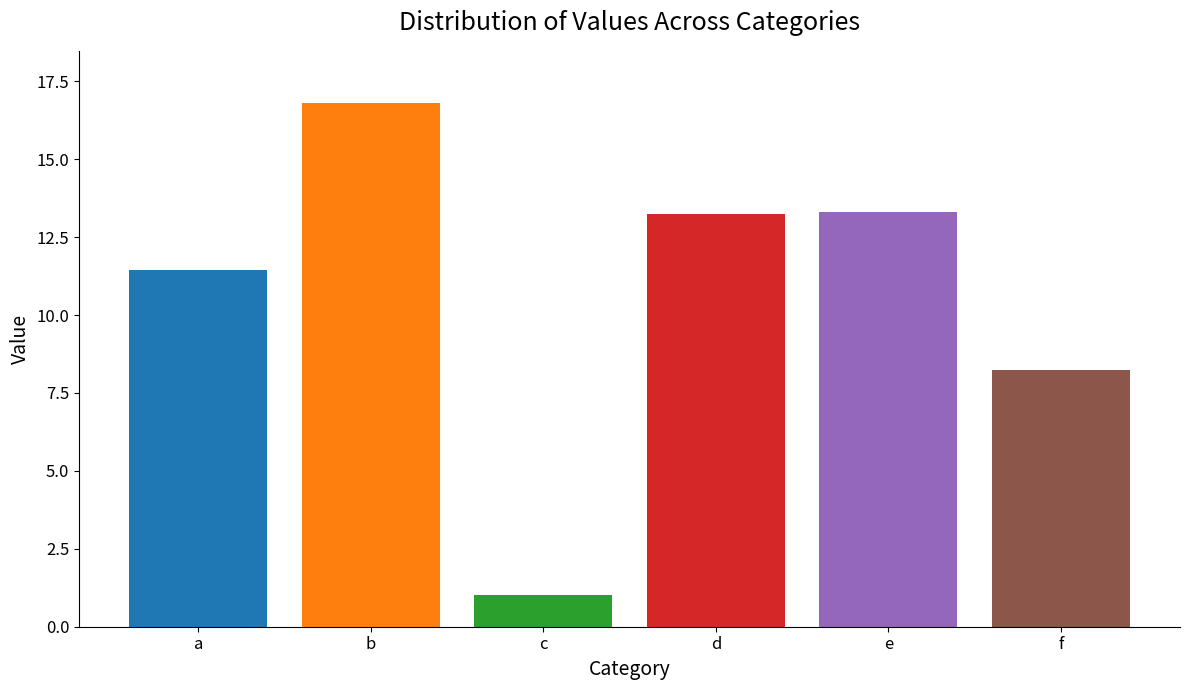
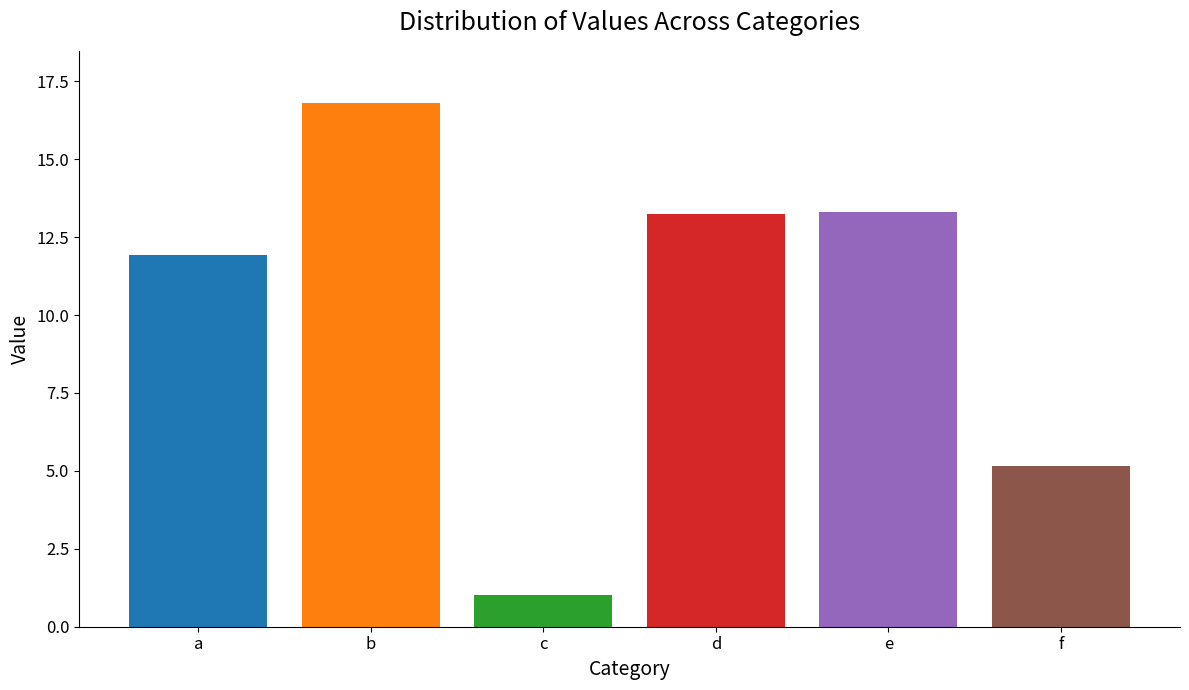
  {
-   "a": 11.4,
+   "a": 11.9,
    "b": 16.8,
    "c": 1.0,
    "d": 13.2,
    "e": 13.3,
-   "f": 8.2
+   "f": 5.2
  }
